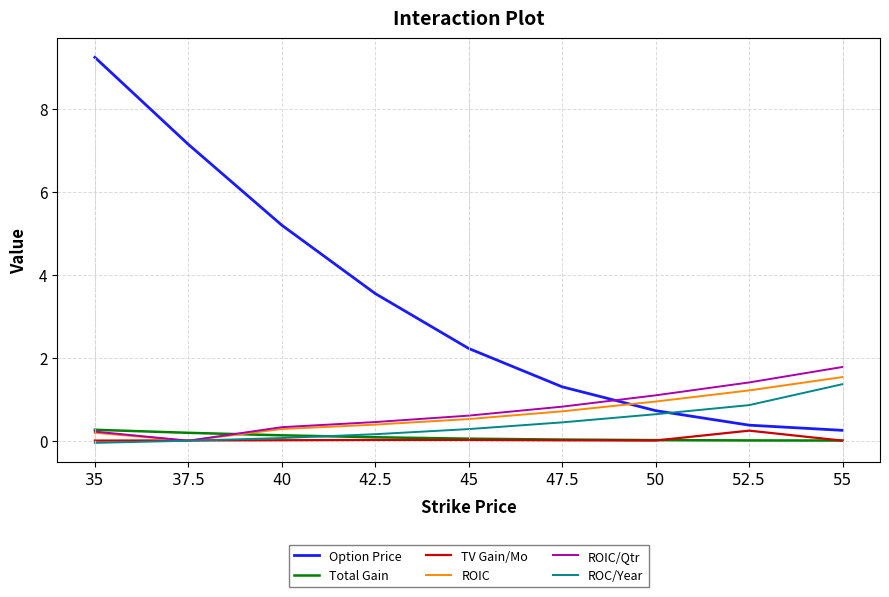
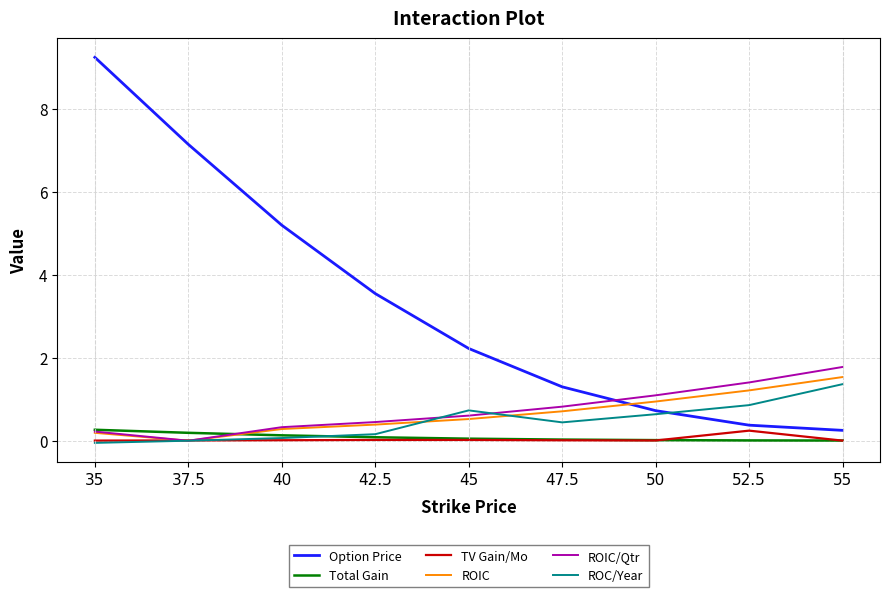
  {
    "Option Price": {
      "35": 9.3,
      "37.5": 7.2,
      "40": 5.2,
      "42.5": 3.6,
      "45": 2.2,
      "47.5": 1.3,
      "50": 0.7,
      "52.5": 0.4,
      "55": 0.3
    },
    "Total Gain": {
      "37.5": 0.2,
      "40": 0.1,
      "42.5": 0.1,
      "52.5": 0.0
    },
    "TV Gain/Mo": {
      "42.5": 0.0,
      "52.5": 0.2
    },
    "ROIC": {
      "45": 0.5,
      "47.5": 0.7,
      "50": 0.9,
      "52.5": 1.2,
      "55": 1.5
    },
    "ROIC/Qtr": {
      "45": 0.6,
      "47.5": 0.8,
      "50": 1.1,
      "52.5": 1.4,
      "55": 1.8
    },
    "ROC/Year": {
      "42.5": 0.2,
-     "45": 0.3,
+     "45": 0.7,
      "47.5": 0.4,
      "50": 0.6,
      "52.5": 0.9,
      "55": 1.4
    }
  }
